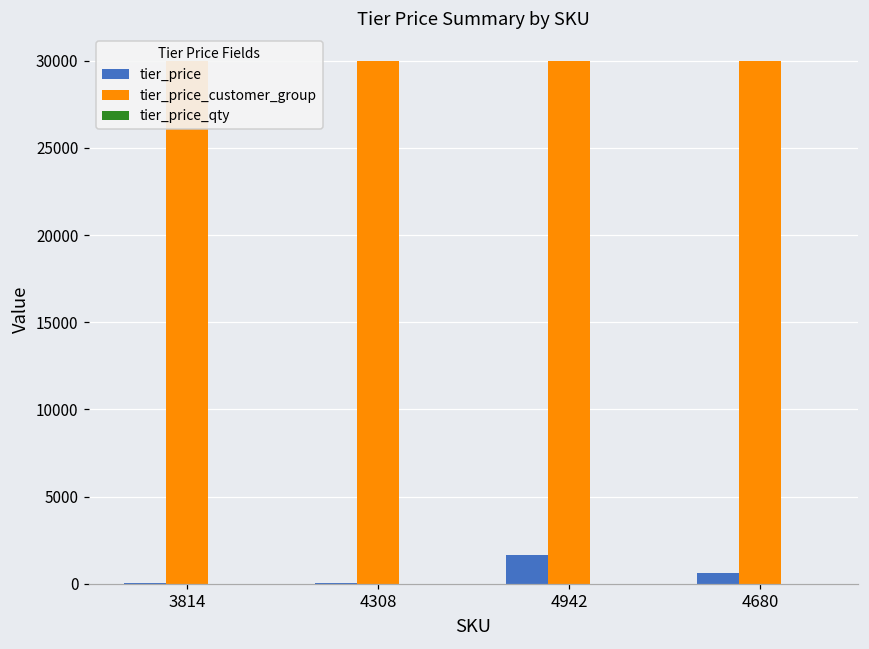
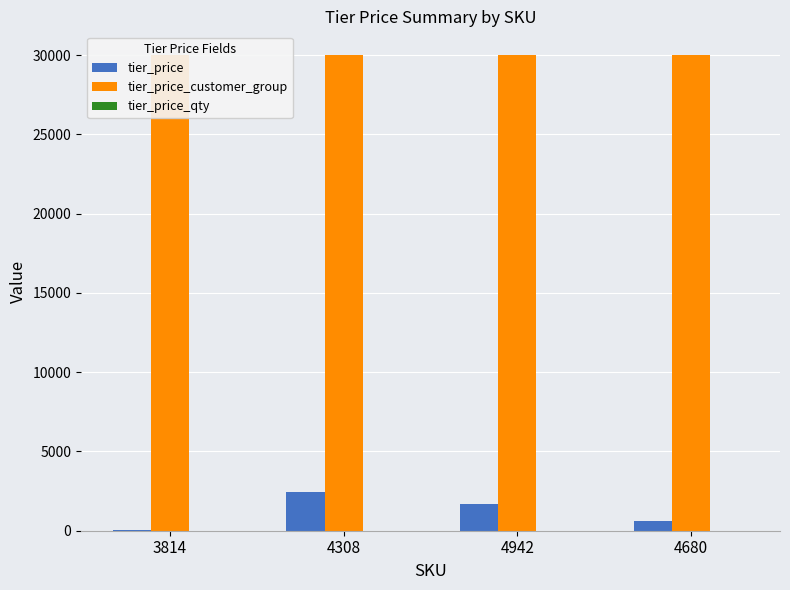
  {
    "tier_price": {
-     "4308": 0,
+     "4308": 2400,
      "4942": 1700,
      "4680": 600
    },
    "tier_price_customer_group": {
      "4308": 30000,
      "4942": 30000,
      "4680": 30000
    }
  }
